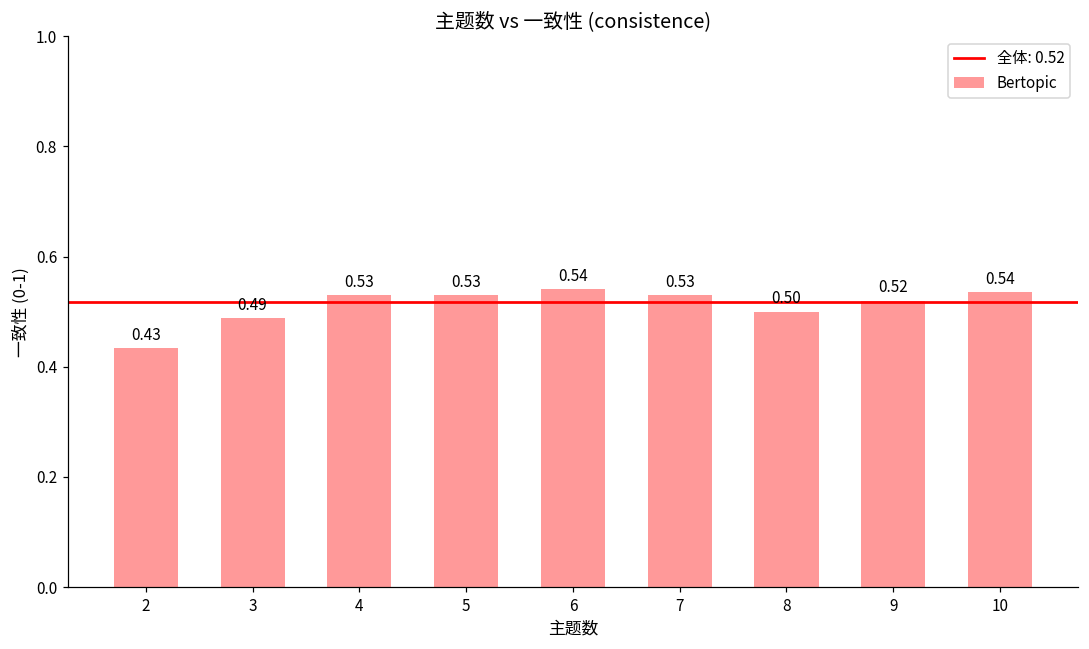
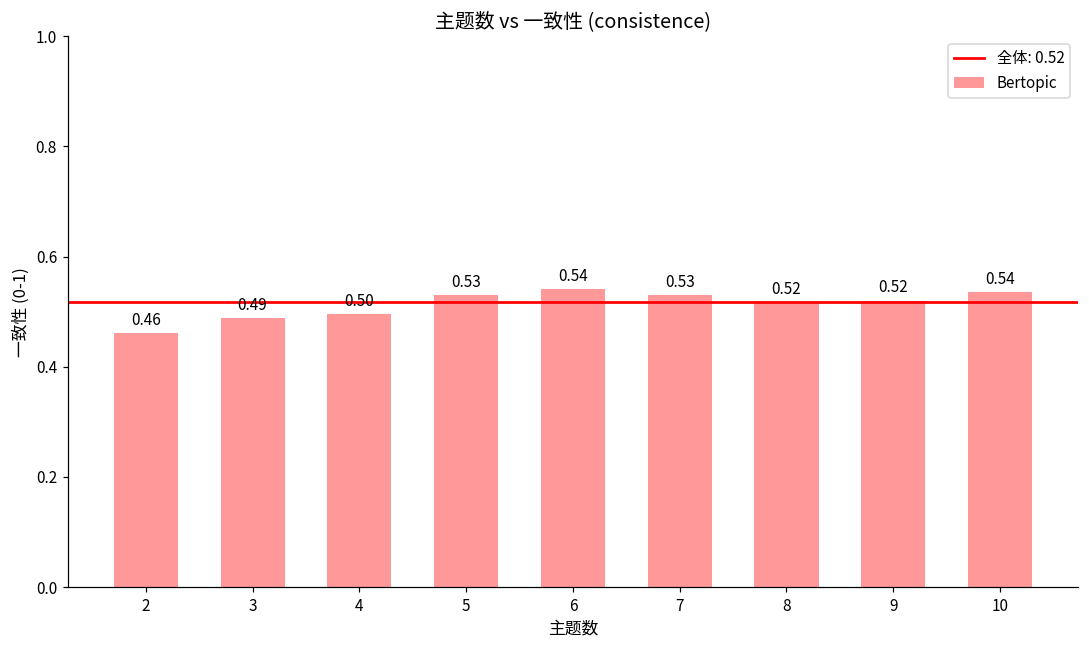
  {
-   "2": 0.43,
+   "2": 0.46,
    "3": 0.49,
-   "4": 0.53,
+   "4": 0.50,
    "5": 0.53,
    "6": 0.54,
    "7": 0.53,
-   "8": 0.50,
+   "8": 0.52,
    "9": 0.52,
    "10": 0.54
  }
